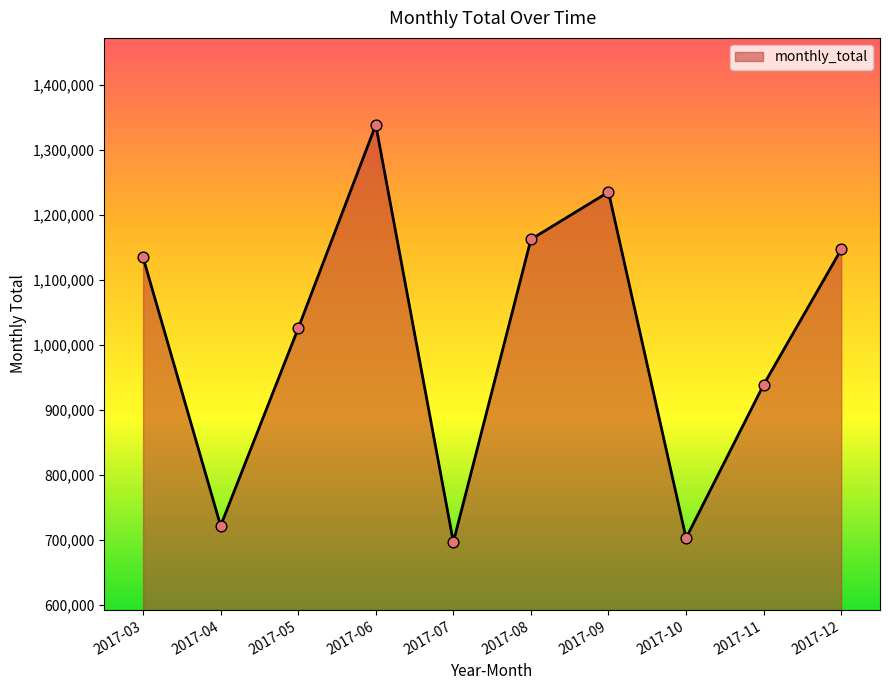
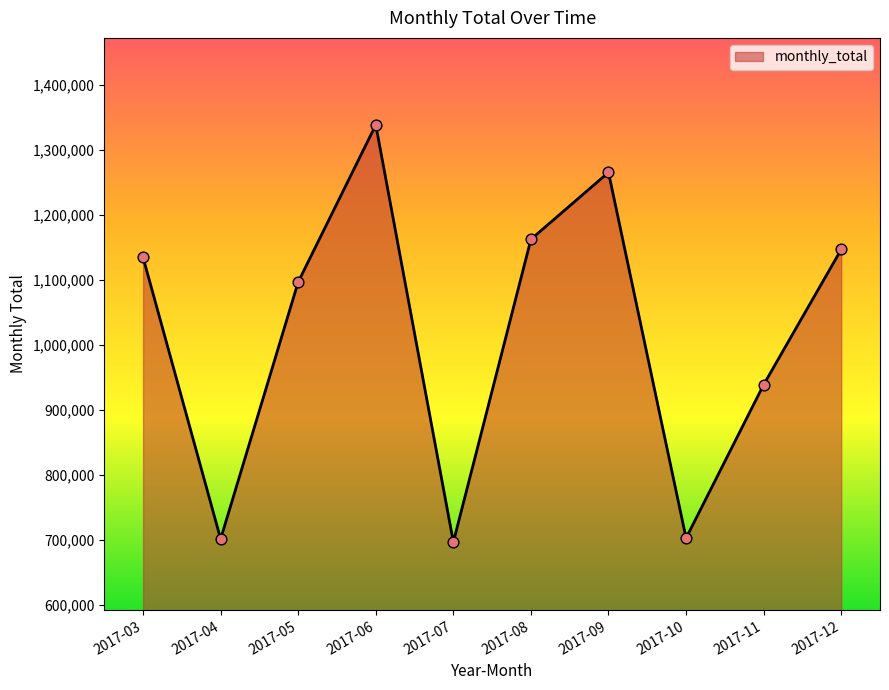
  {
    "2017-03": "1,130,000",
-   "2017-04": "720,000",
-   "2017-05": "1,030,000",
+   "2017-04": "700,000",
+   "2017-05": "1,100,000",
    "2017-06": "1,340,000",
    "2017-07": "700,000",
    "2017-08": "1,160,000",
-   "2017-09": "1,240,000",
+   "2017-09": "1,270,000",
    "2017-10": "700,000",
    "2017-11": "940,000",
    "2017-12": "1,150,000"
  }
